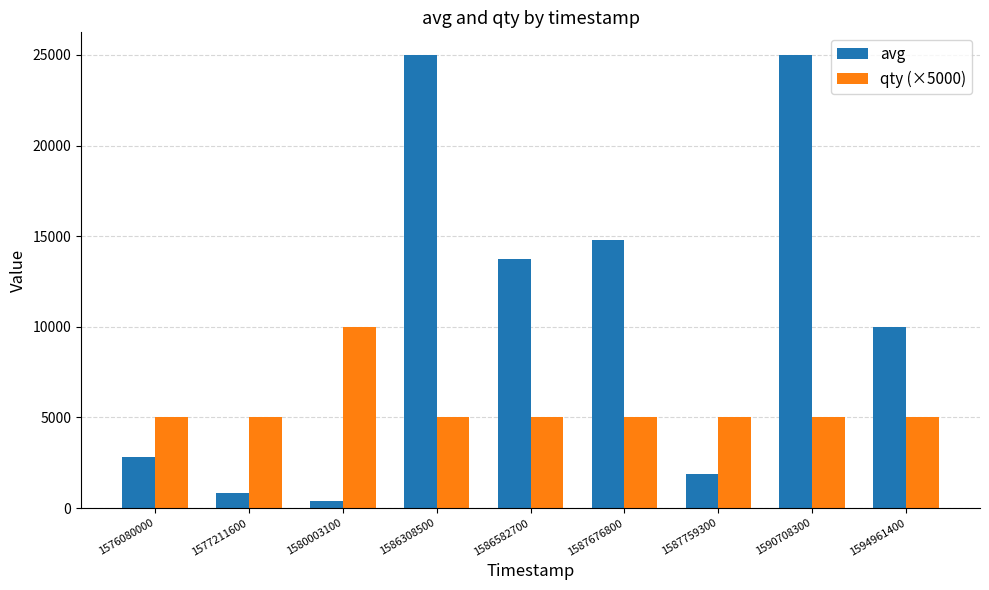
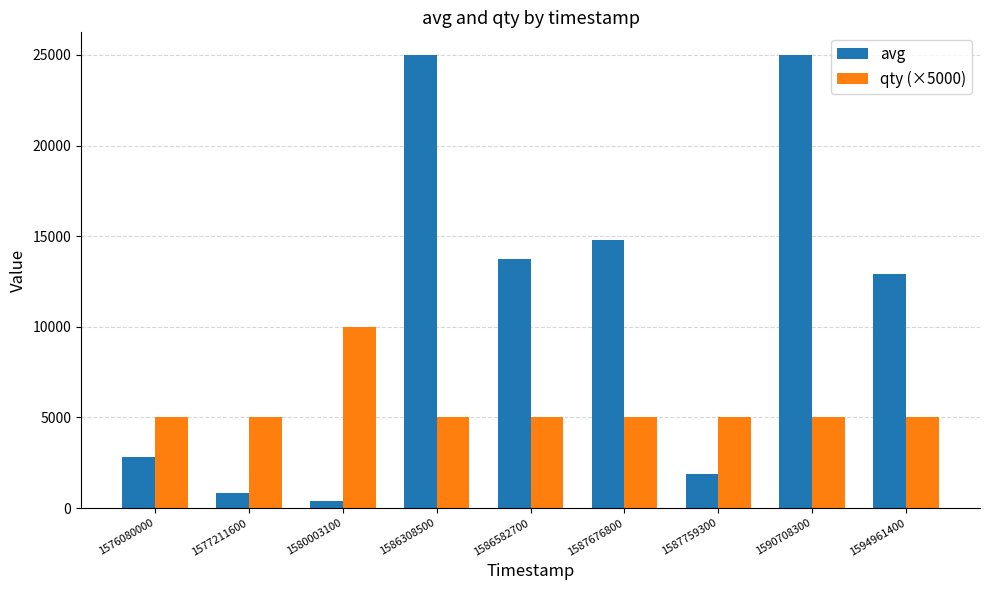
  {
    "avg": {
      "1576080000": 2800,
      "1577211600": 800,
      "1580003100": 400,
      "1586308500": 25000,
      "1586582700": 13700,
      "1587676800": 14800,
      "1587759300": 1900,
      "1590708300": 25000,
-     "1594961400": 10000
+     "1594961400": 12900
    },
    "qty (×5000)": {
      "1576080000": 5000,
      "1577211600": 5000,
      "1580003100": 10000,
      "1586308500": 5000,
      "1586582700": 5000,
      "1587676800": 5000,
      "1587759300": 5000,
      "1590708300": 5000,
      "1594961400": 5000
    }
  }
